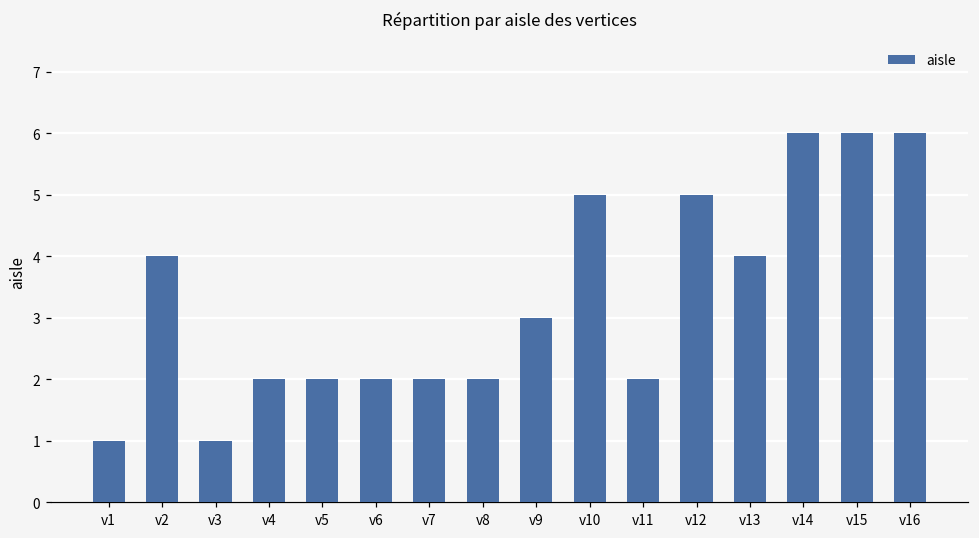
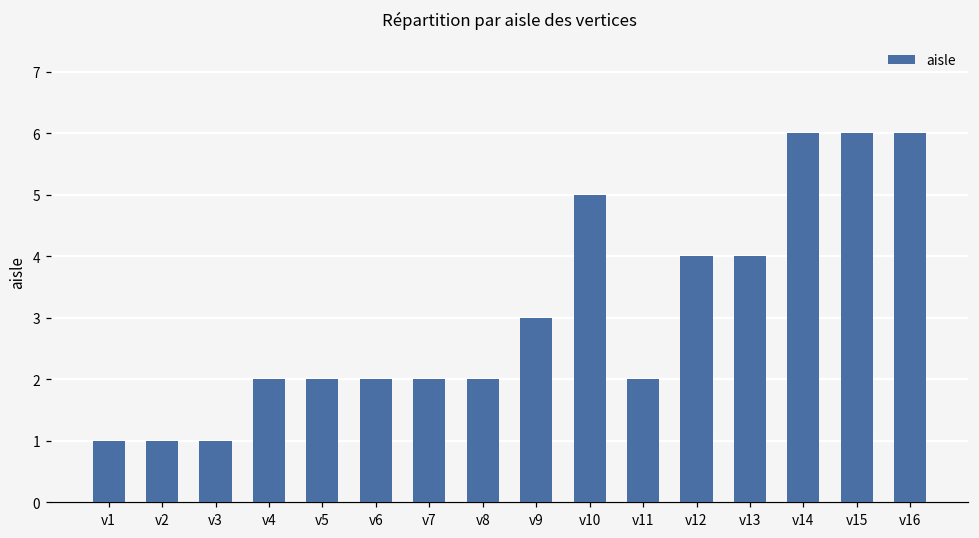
  {
    "v1": 1,
-   "v2": 4,
+   "v2": 1,
    "v3": 1,
    "v4": 2,
    "v5": 2,
    "v6": 2,
    "v7": 2,
    "v8": 2,
    "v9": 3,
    "v10": 5,
    "v11": 2,
-   "v12": 5,
+   "v12": 4,
    "v13": 4,
    "v14": 6,
    "v15": 6,
    "v16": 6
  }
